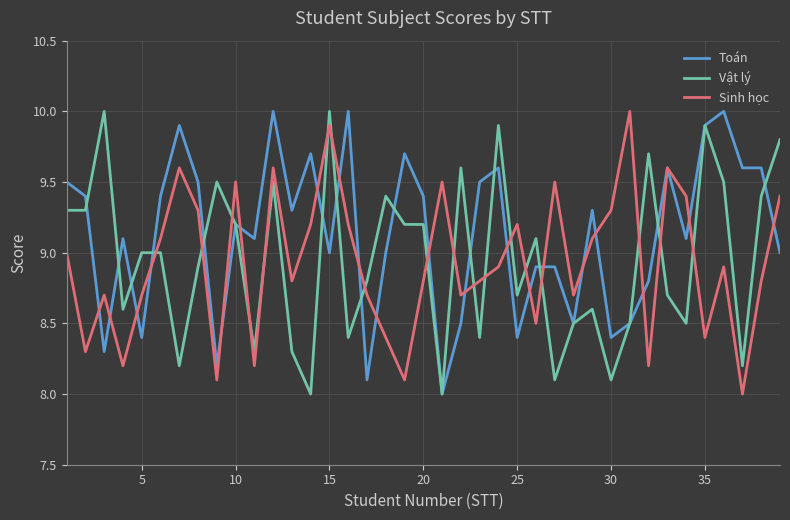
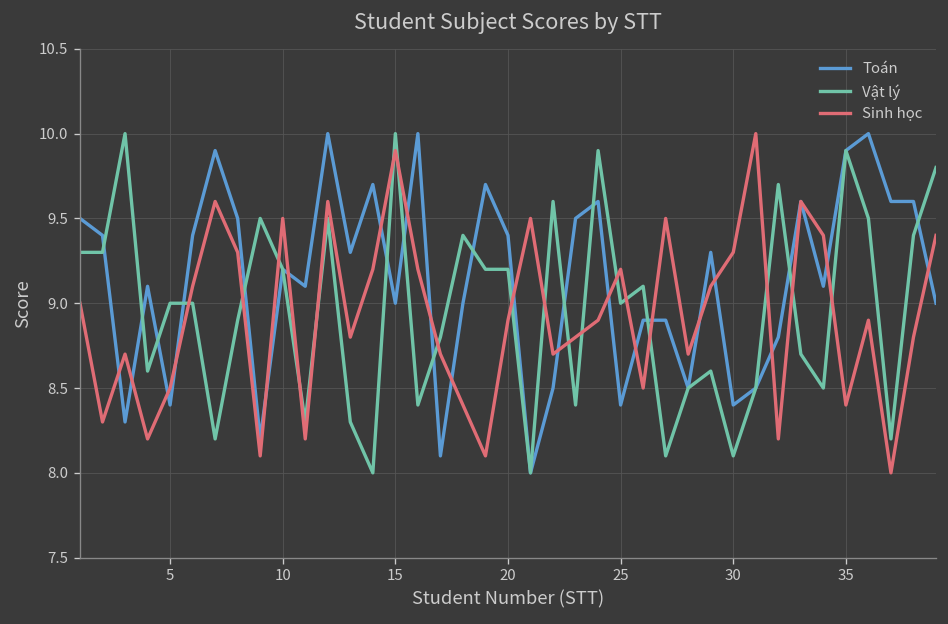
  {
    "Toán": {
      "5": 8.4,
      "15": 9.0,
      "20": 9.4,
      "25": 8.4,
      "30": 8.4
    },
    "Vật lý": {
      "5": 9.0,
      "15": 10.0,
      "20": 9.2,
-     "25": 8.7,
+     "25": 9.0,
      "30": 8.1
    },
    "Sinh học": {
-     "5": 8.7,
+     "5": 8.5,
      "10": 9.5,
      "15": 9.9,
-     "20": 8.8,
+     "20": 8.9,
      "25": 9.2,
      "30": 9.3,
      "35": 8.4
    }
  }
